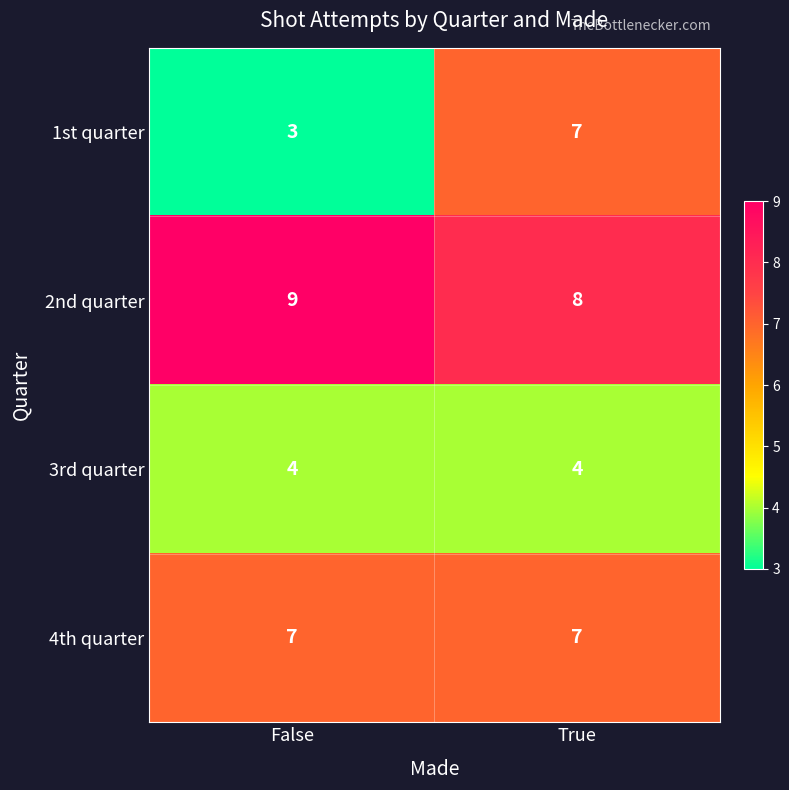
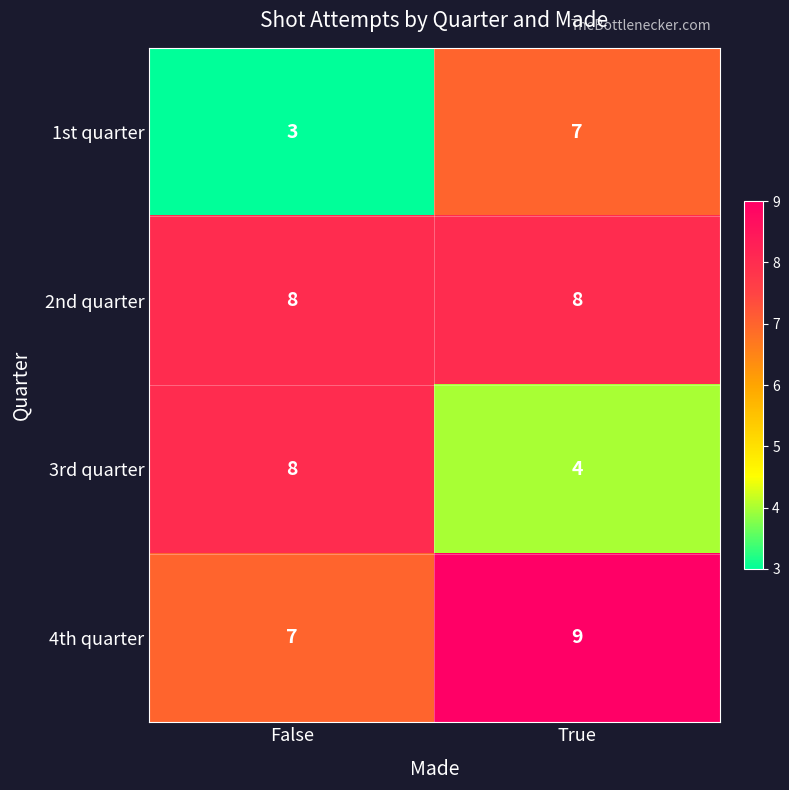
  {
    "1st quarter": {
      "False": 3,
      "True": 7
    },
    "2nd quarter": {
-     "False": 9,
+     "False": 8,
      "True": 8
    },
    "3rd quarter": {
-     "False": 4,
+     "False": 8,
      "True": 4
    },
    "4th quarter": {
      "False": 7,
-     "True": 7
+     "True": 9
    }
  }
